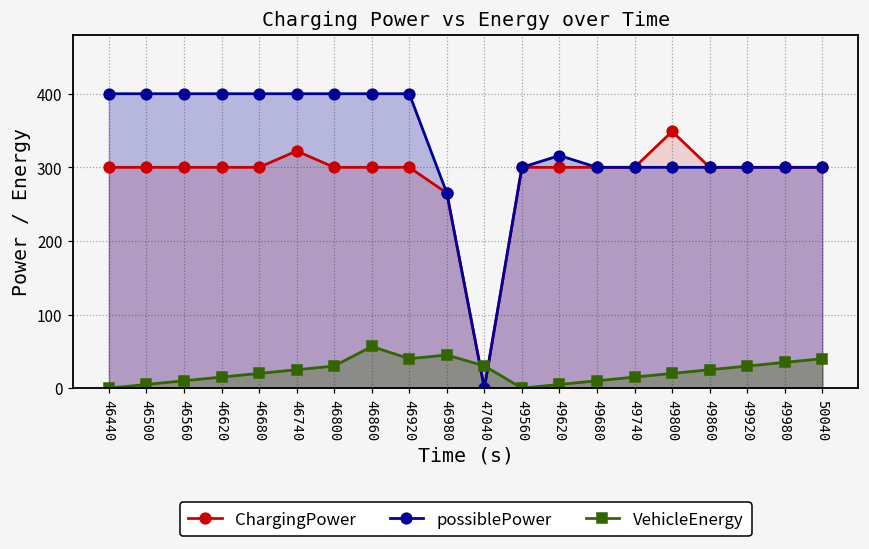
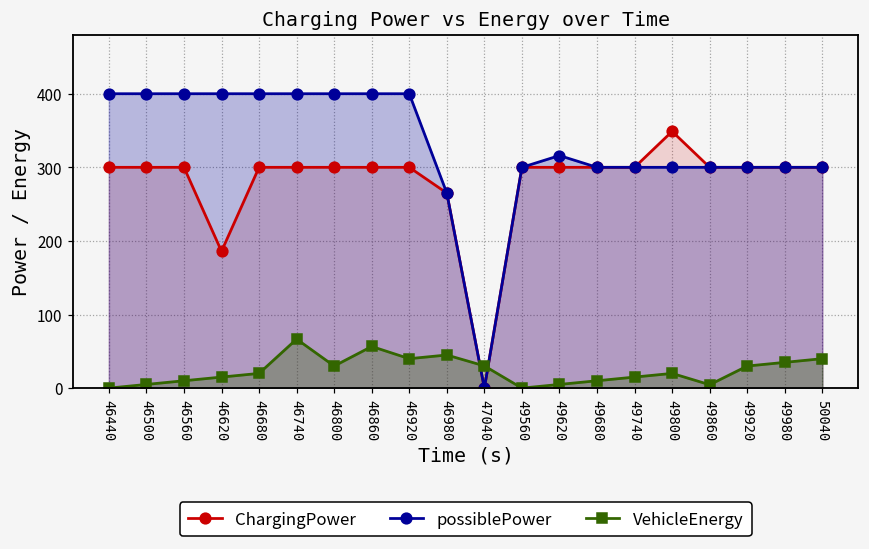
  {
    "ChargingPower": {
      "46440": 300,
      "46500": 300,
      "46560": 300,
-     "46620": 300,
+     "46620": 190,
      "46680": 300,
-     "46740": 320,
+     "46740": 300,
      "46800": 300,
      "46860": 300,
      "46920": 300,
      "49620": 300,
      "49800": 350
    },
    "possiblePower": {
      "46440": 400,
      "46500": 400,
      "46560": 400,
      "46620": 400,
      "46680": 400,
      "46740": 400,
      "46800": 400,
      "46860": 400,
      "46920": 400,
      "49620": 320,
      "49800": 300
    },
    "VehicleEnergy": {
      "46440": 0,
      "46500": 10,
      "46560": 10,
      "46620": 20,
      "46680": 20,
-     "46740": 30,
+     "46740": 70,
      "46800": 30,
      "46860": 60,
      "46920": 40,
      "46980": 50,
      "47040": 30,
      "49560": 0,
      "49620": 10,
      "49680": 10,
      "49740": 20,
      "49800": 20,
-     "49860": 30,
+     "49860": 0,
      "49920": 30,
      "49980": 40,
      "50040": 40
    }
  }
